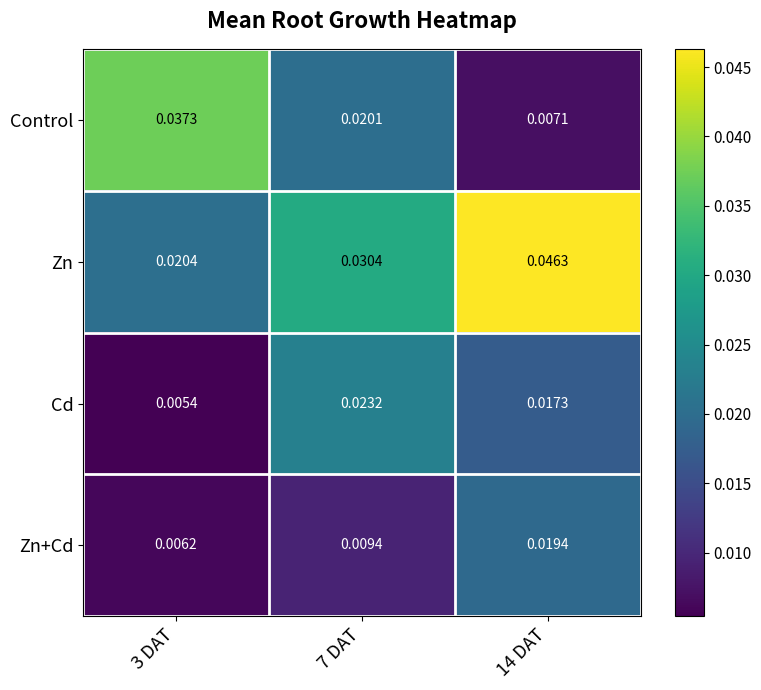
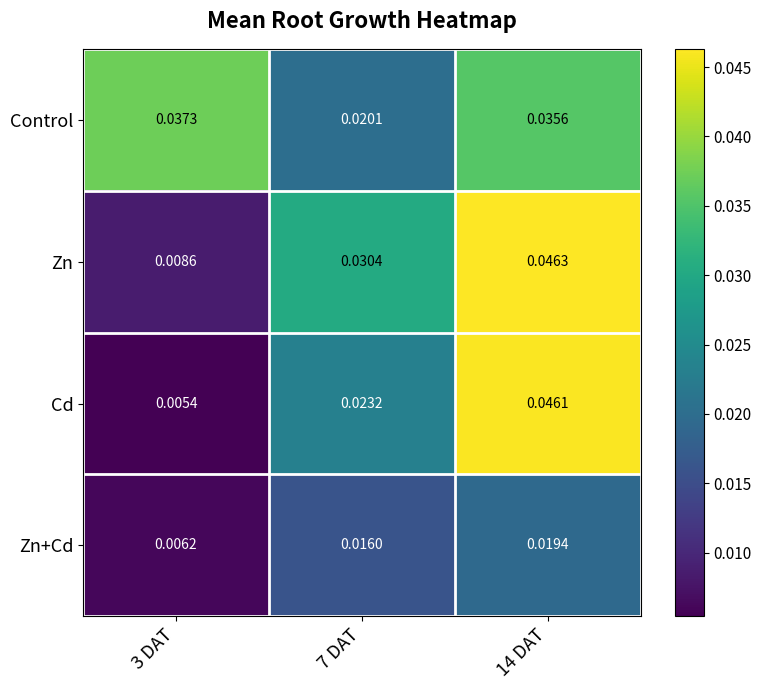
  {
    "Control": {
      "3 DAT": 0.0373,
      "7 DAT": 0.0201,
-     "14 DAT": 0.0071
+     "14 DAT": 0.0356
    },
    "Zn": {
-     "3 DAT": 0.0204,
+     "3 DAT": 0.0086,
      "7 DAT": 0.0304,
      "14 DAT": 0.0463
    },
    "Cd": {
      "3 DAT": 0.0054,
      "7 DAT": 0.0232,
-     "14 DAT": 0.0173
+     "14 DAT": 0.0461
    },
    "Zn+Cd": {
      "3 DAT": 0.0062,
-     "7 DAT": 0.0094,
+     "7 DAT": 0.0160,
      "14 DAT": 0.0194
    }
  }
